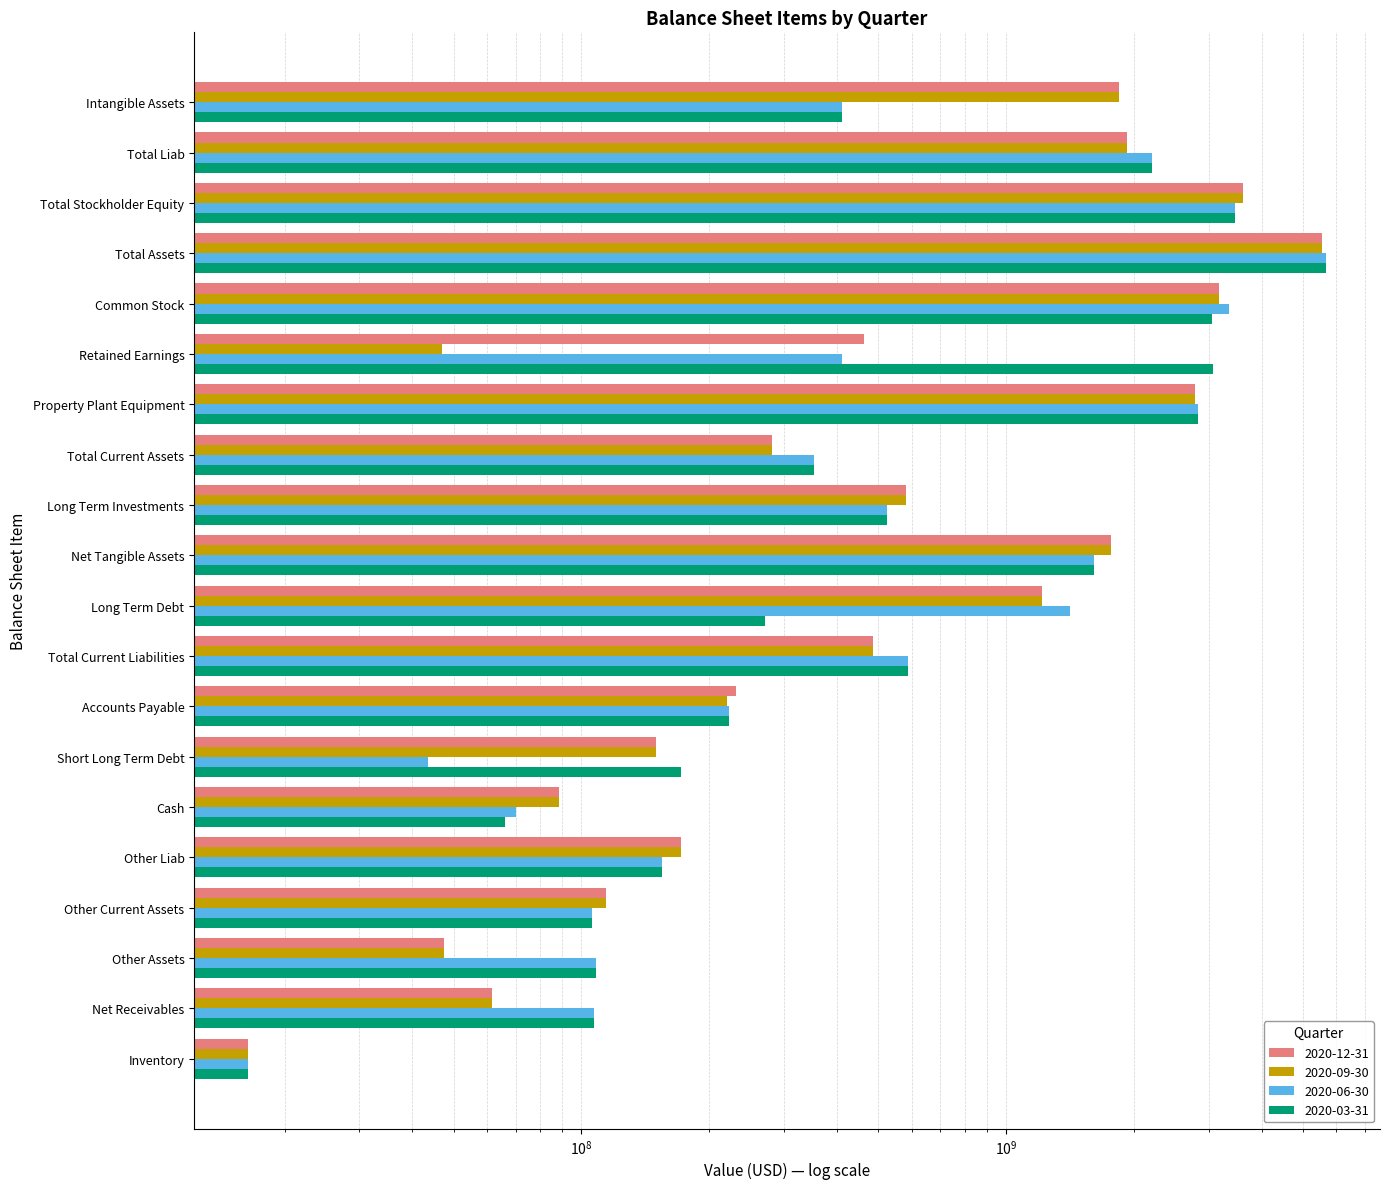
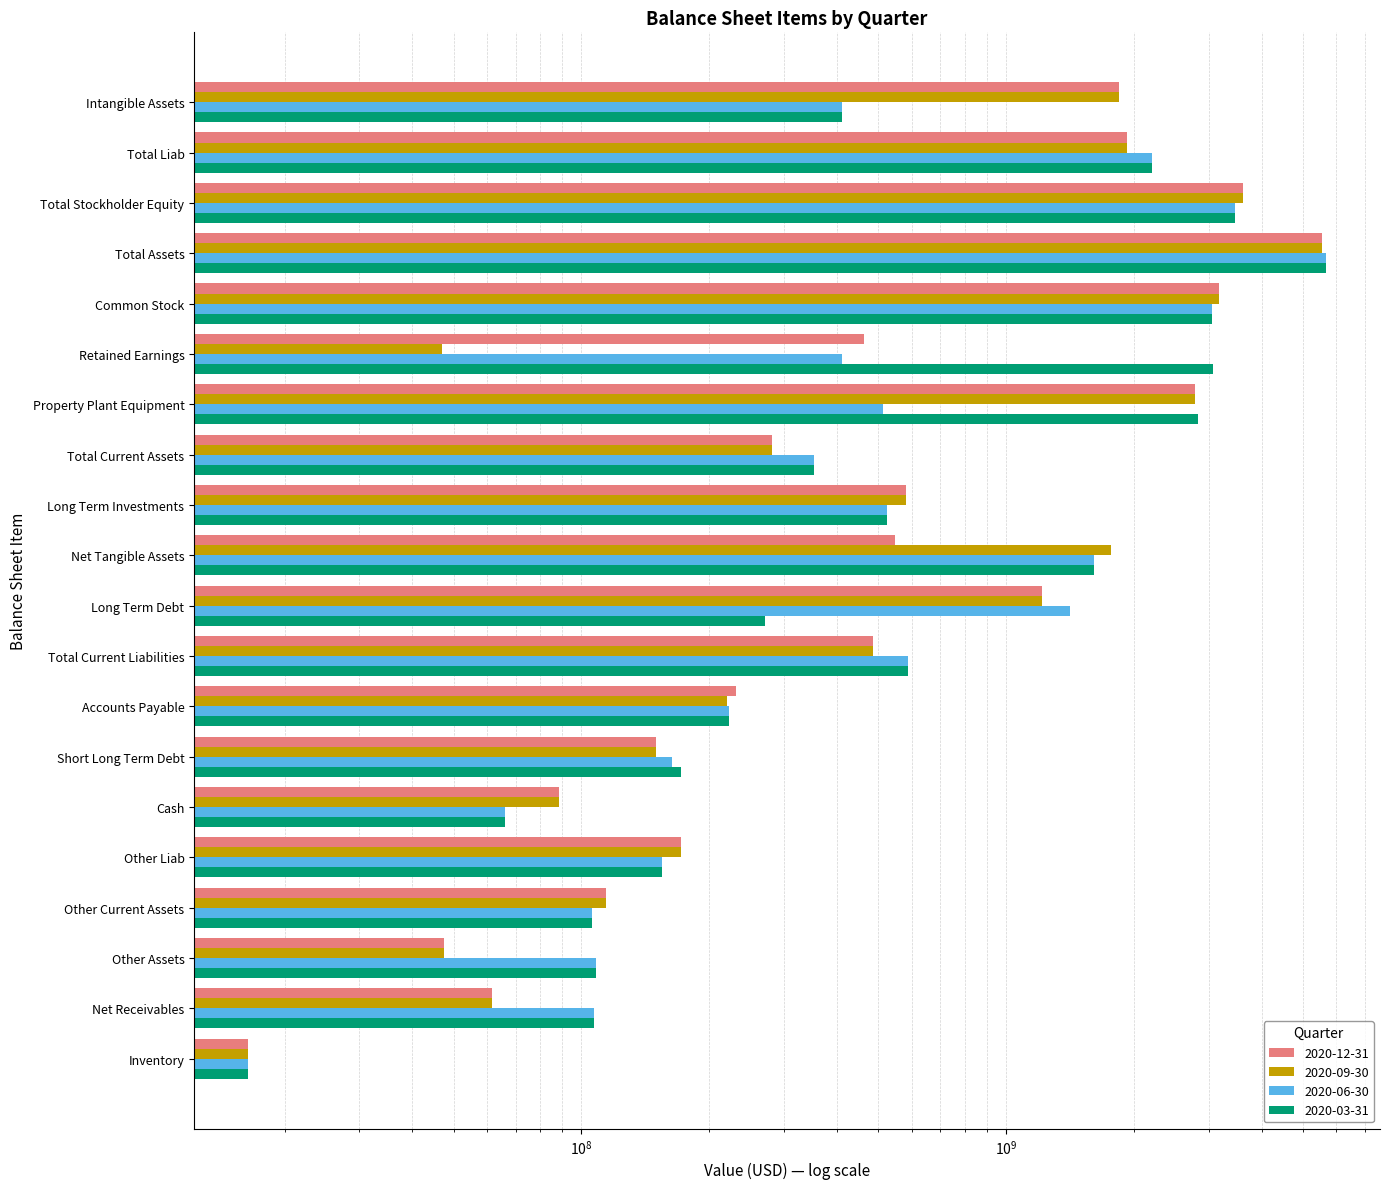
  {
    "2020-12-31": {
      "Intangible Assets": 1900000000,
      "Total Liab": 1900000000,
      "Total Stockholder Equity": 3600000000,
      "Total Assets": 5500000000,
      "Common Stock": 3200000000,
      "Retained Earnings": 460000000,
      "Property Plant Equipment": 2800000000,
      "Total Current Assets": 280000000,
      "Long Term Investments": 580000000,
-     "Net Tangible Assets": 1770000000,
+     "Net Tangible Assets": 550000000,
      "Long Term Debt": 1210000000,
      "Total Current Liabilities": 490000000,
      "Accounts Payable": 230000000,
      "Short Long Term Debt": 150000000,
      "Cash": 89000000,
      "Other Liab": 171000000,
      "Other Current Assets": 115000000,
      "Other Assets": 47000000,
      "Net Receivables": 62000000,
      "Inventory": 16400000
    },
    "2020-09-30": {
      "Intangible Assets": 1900000000,
      "Total Liab": 1900000000,
      "Total Stockholder Equity": 3600000000,
      "Total Assets": 5500000000,
      "Common Stock": 3200000000,
      "Retained Earnings": 47000000,
      "Property Plant Equipment": 2800000000,
      "Total Current Assets": 280000000,
      "Long Term Investments": 580000000,
      "Net Tangible Assets": 1770000000,
      "Long Term Debt": 1210000000,
      "Total Current Liabilities": 490000000,
      "Accounts Payable": 220000000,
      "Short Long Term Debt": 150000000,
      "Cash": 89000000,
      "Other Liab": 171000000,
      "Other Current Assets": 115000000,
      "Other Assets": 47000000,
      "Net Receivables": 62000000,
      "Inventory": 16400000
    },
    "2020-06-30": {
      "Intangible Assets": 410000000,
      "Total Liab": 2200000000,
      "Total Stockholder Equity": 3500000000,
      "Total Assets": 5700000000,
-     "Common Stock": 3300000000,
+     "Common Stock": 3100000000,
      "Retained Earnings": 410000000,
-     "Property Plant Equipment": 2800000000,
+     "Property Plant Equipment": 510000000,
      "Total Current Assets": 350000000,
      "Long Term Investments": 530000000,
      "Net Tangible Assets": 1610000000,
      "Long Term Debt": 1420000000,
      "Total Current Liabilities": 590000000,
      "Accounts Payable": 220000000,
-     "Short Long Term Debt": 44000000,
-     "Cash": 70000000,
+     "Short Long Term Debt": 164000000,
+     "Cash": 66000000,
      "Other Liab": 155000000,
      "Other Current Assets": 106000000,
      "Other Assets": 108000000,
      "Net Receivables": 107000000,
      "Inventory": 16400000
    },
    "2020-03-31": {
      "Intangible Assets": 410000000,
      "Total Liab": 2200000000,
      "Total Stockholder Equity": 3500000000,
      "Total Assets": 5700000000,
      "Common Stock": 3100000000,
      "Retained Earnings": 3100000000,
      "Property Plant Equipment": 2800000000,
      "Total Current Assets": 350000000,
      "Long Term Investments": 530000000,
      "Net Tangible Assets": 1610000000,
      "Long Term Debt": 270000000,
      "Total Current Liabilities": 590000000,
      "Accounts Payable": 220000000,
      "Short Long Term Debt": 172000000,
      "Cash": 66000000,
      "Other Liab": 155000000,
      "Other Current Assets": 106000000,
      "Other Assets": 108000000,
      "Net Receivables": 107000000,
      "Inventory": 16400000
    }
  }
